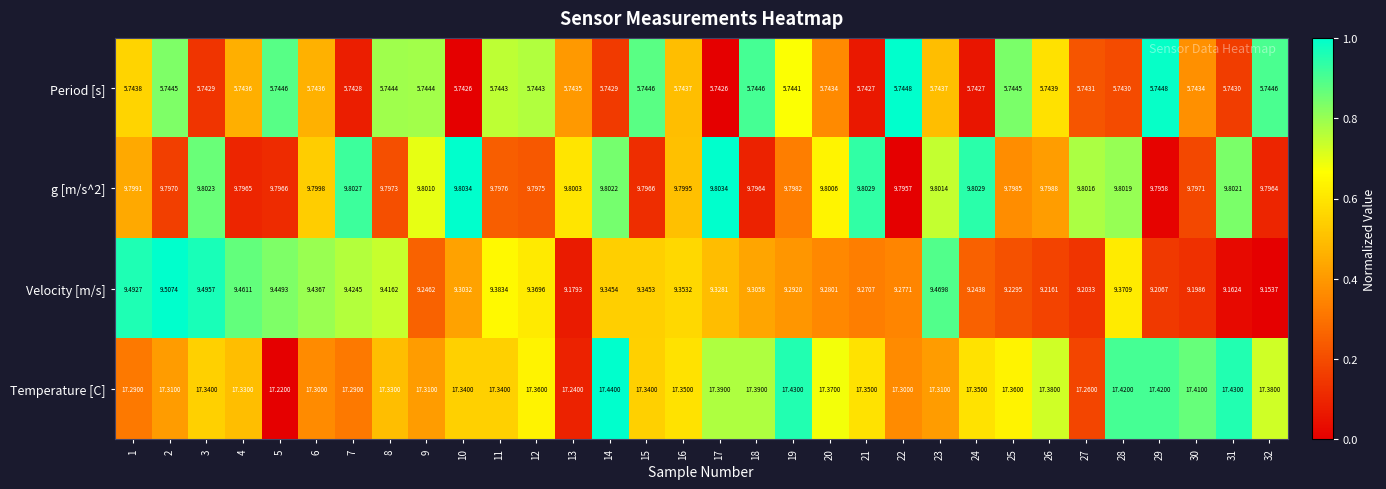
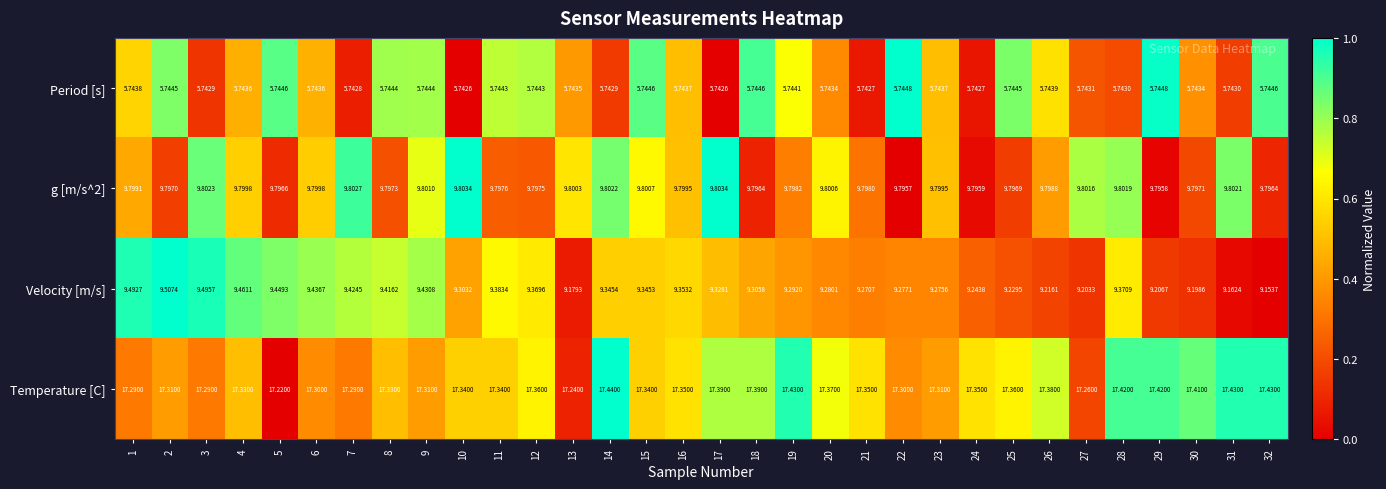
  {
    "Period [s]": {
      "1": 5.7438,
      "2": 5.7445,
      "3": 5.7429,
      "4": 5.7436,
      "5": 5.7446,
      "6": 5.7436,
      "7": 5.7428,
      "8": 5.7444,
      "9": 5.7444,
      "10": 5.7426,
      "11": 5.7443,
      "12": 5.7443,
      "13": 5.7435,
      "14": 5.7429,
      "15": 5.7446,
      "16": 5.7437,
      "17": 5.7426,
      "18": 5.7446,
      "19": 5.7441,
      "20": 5.7434,
      "21": 5.7427,
      "22": 5.7448,
      "23": 5.7437,
      "24": 5.7427,
      "25": 5.7445,
      "26": 5.7439,
      "27": 5.7431,
      "28": 5.7430,
      "29": 5.7448,
      "31": 5.7430,
      "32": 5.7446
    },
    "g [m/s^2]": {
      "1": 9.7991,
      "2": 9.7970,
      "3": 9.8023,
-     "4": 9.7965,
+     "4": 9.7998,
      "5": 9.7966,
      "6": 9.7998,
      "7": 9.8027,
      "8": 9.7973,
      "9": 9.8010,
      "10": 9.8034,
      "11": 9.7976,
      "12": 9.7975,
      "13": 9.8003,
      "14": 9.8022,
-     "15": 9.7966,
+     "15": 9.8007,
      "16": 9.7995,
      "17": 9.8034,
      "18": 9.7964,
      "19": 9.7982,
      "20": 9.8006,
-     "21": 9.8029,
+     "21": 9.7980,
      "22": 9.7957,
-     "23": 9.8014,
-     "24": 9.8029,
-     "25": 9.7985,
+     "23": 9.7995,
+     "24": 9.7959,
+     "25": 9.7969,
      "26": 9.7988,
      "27": 9.8016,
      "28": 9.8019,
      "29": 9.7958,
      "30": 9.7971,
      "31": 9.8021,
      "32": 9.7964
    },
    "Velocity [m/s]": {
      "1": 9.4927,
      "2": 9.5074,
      "3": 9.4957,
      "4": 9.4611,
      "5": 9.4493,
      "6": 9.4367,
      "7": 9.4245,
      "8": 9.4162,
-     "9": 9.2462,
+     "9": 9.4308,
      "10": 9.3032,
      "11": 9.3834,
      "12": 9.3696,
      "13": 9.1793,
      "14": 9.3454,
      "15": 9.3453,
      "16": 9.3532,
      "17": 9.3281,
      "18": 9.3058,
      "19": 9.2920,
      "20": 9.2801,
      "21": 9.2707,
      "22": 9.2771,
-     "23": 9.4698,
+     "23": 9.2756,
      "24": 9.2438,
      "25": 9.2295,
      "26": 9.2161,
      "27": 9.2033,
      "28": 9.3709,
      "29": 9.2067,
      "30": 9.1986,
      "31": 9.1624,
      "32": 9.1537
    },
    "Temperature [C]": {
      "1": 17.2900,
      "2": 17.3100,
-     "3": 17.3400,
+     "3": 17.2900,
      "4": 17.3300,
      "5": 17.2200,
      "6": 17.3000,
      "7": 17.2900,
      "8": 17.3300,
      "9": 17.3100,
      "10": 17.3400,
      "11": 17.3400,
      "12": 17.3600,
      "13": 17.2400,
      "14": 17.4400,
      "15": 17.3400,
      "16": 17.3500,
      "17": 17.3900,
      "18": 17.3900,
      "19": 17.4300,
      "20": 17.3700,
      "21": 17.3500,
      "22": 17.3000,
      "23": 17.3100,
      "24": 17.3500,
      "25": 17.3600,
      "26": 17.3800,
      "27": 17.2600,
      "28": 17.4200,
      "29": 17.4200,
      "30": 17.4100,
      "31": 17.4300,
-     "32": 17.3800
+     "32": 17.4300
    }
  }
